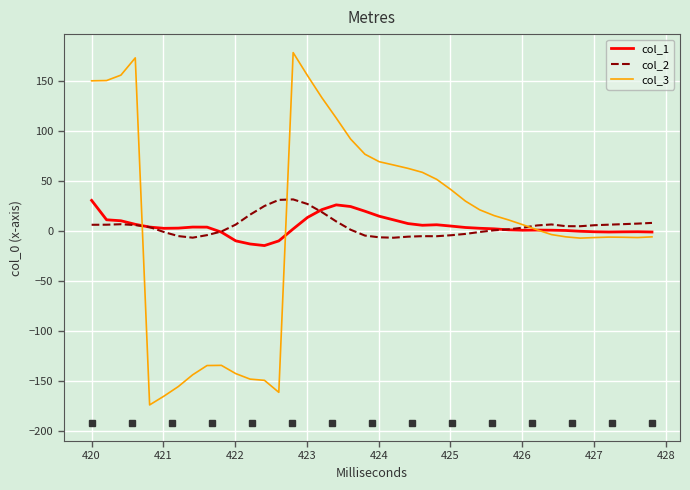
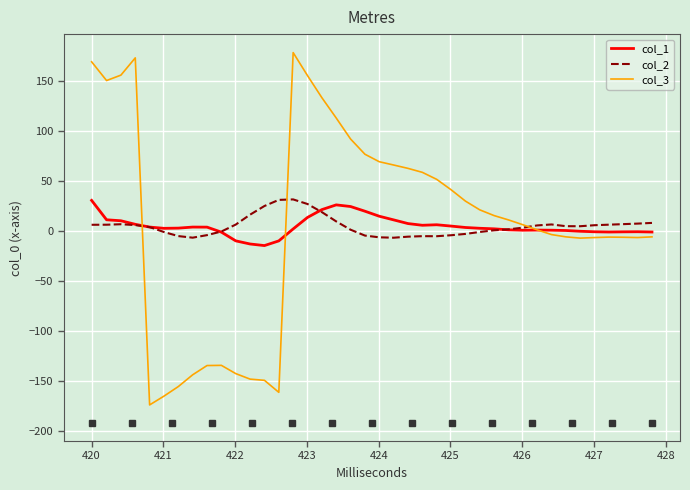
  {
    "col_1": {
      "420": 30
    },
    "col_2": {
      "420": 10
    },
    "col_3": {
-     "420": 150
+     "420": 170
    }
  }
